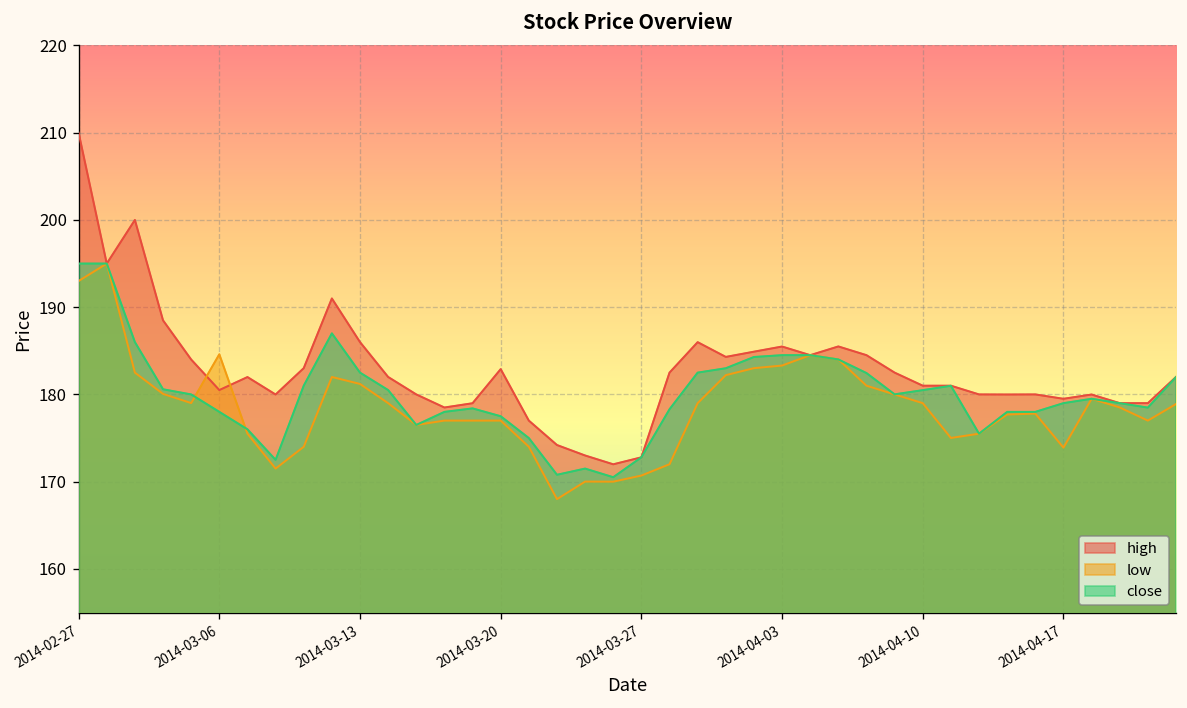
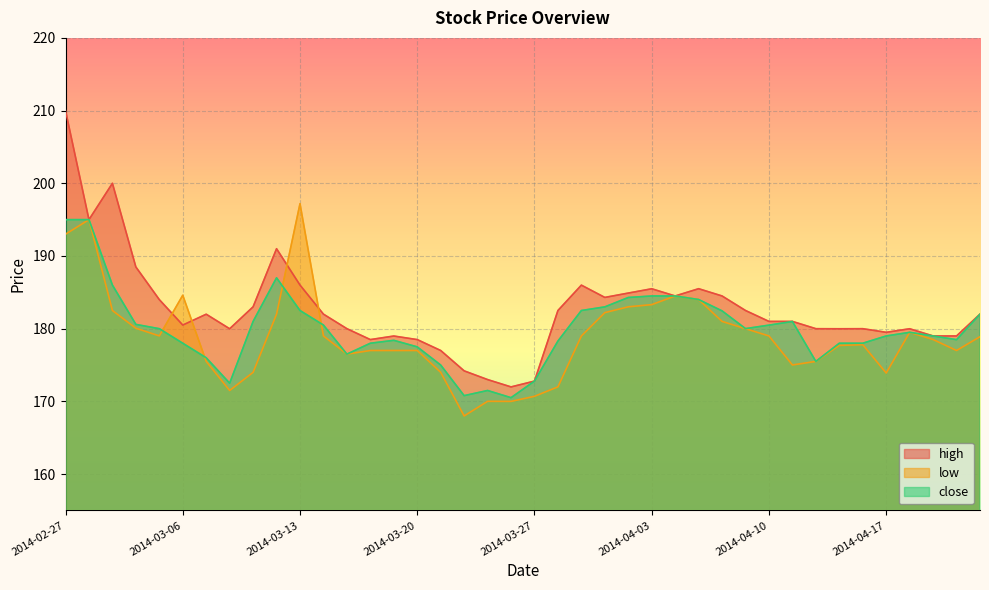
  {
    "high": {
      "2014-02-27": 210,
      "2014-03-06": 181,
      "2014-03-13": 186,
-     "2014-03-20": 183,
+     "2014-03-20": 179,
      "2014-04-03": 185,
      "2014-04-10": 181,
      "2014-04-17": 180
    },
    "low": {
      "2014-02-27": 193,
      "2014-03-06": 185,
-     "2014-03-13": 181,
+     "2014-03-13": 197,
      "2014-03-20": 177,
      "2014-03-27": 171,
      "2014-04-03": 183,
      "2014-04-10": 179,
      "2014-04-17": 174
    },
    "close": {
      "2014-02-27": 195,
      "2014-03-06": 178,
      "2014-03-13": 183,
      "2014-03-20": 178,
      "2014-04-03": 185,
      "2014-04-10": 180,
      "2014-04-17": 179
    }
  }
